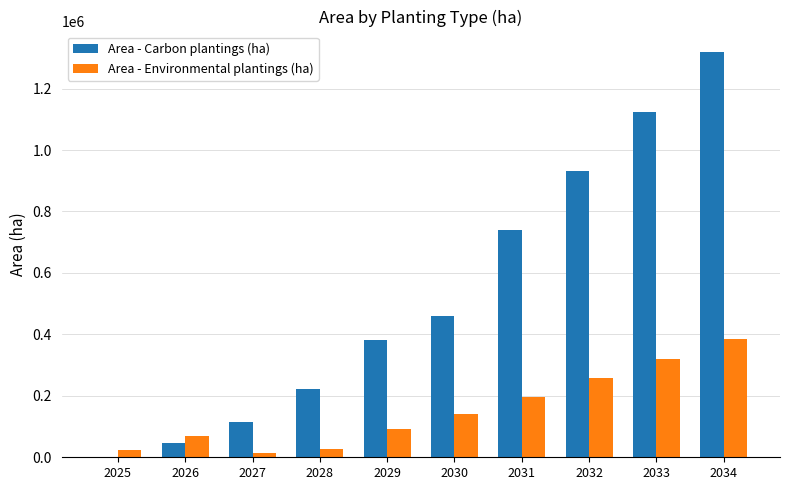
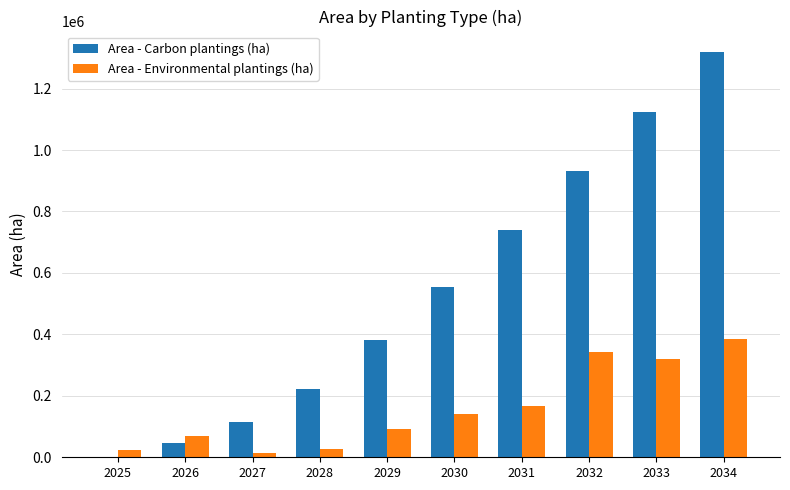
  {
    "Area - Carbon plantings (ha)": {
      "2025": 0,
      "2026": 50000,
      "2027": 120000,
      "2028": 220000,
      "2029": 380000,
-     "2030": 460000,
+     "2030": 550000,
      "2031": 740000,
      "2032": 930000,
      "2033": 1130000,
      "2034": 1320000
    },
    "Area - Environmental plantings (ha)": {
      "2025": 20000,
      "2026": 70000,
      "2027": 10000,
      "2028": 30000,
      "2029": 90000,
      "2030": 140000,
-     "2031": 200000,
-     "2032": 260000,
+     "2031": 170000,
+     "2032": 340000,
      "2033": 320000,
      "2034": 380000
    }
  }
